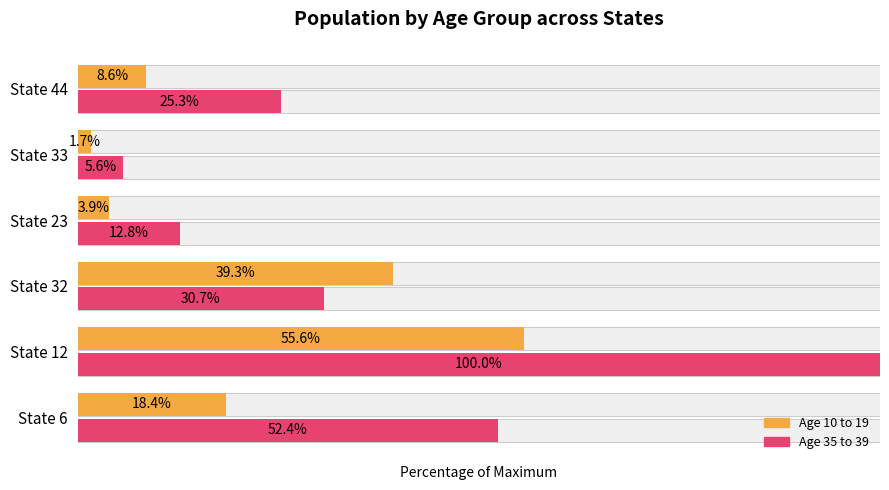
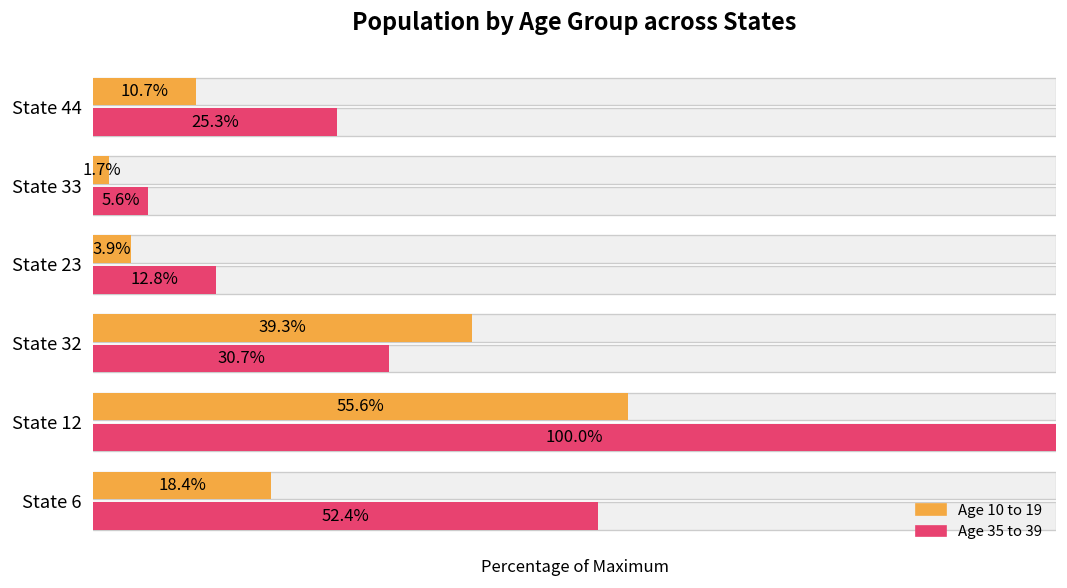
  {
    "Age 10 to 19": {
-     "State 44": "8.6%"
+     "State 44": "10.7%"
    },
    "Age 35 to 39": {
      "State 12": "100.0%"
    }
  }
